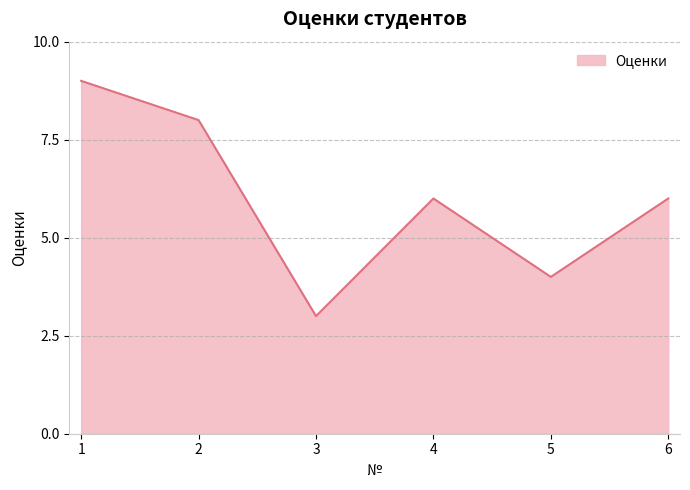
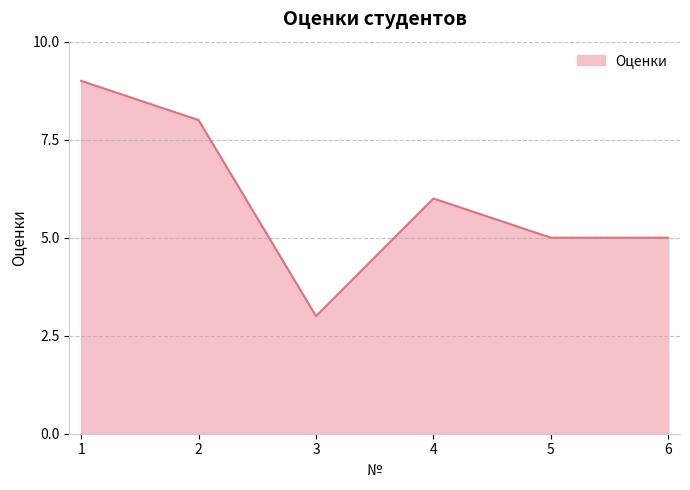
  {
    "1": 9,
    "2": 8,
    "3": 3,
    "4": 6,
-   "5": 4,
-   "6": 6
+   "5": 5,
+   "6": 5
  }
